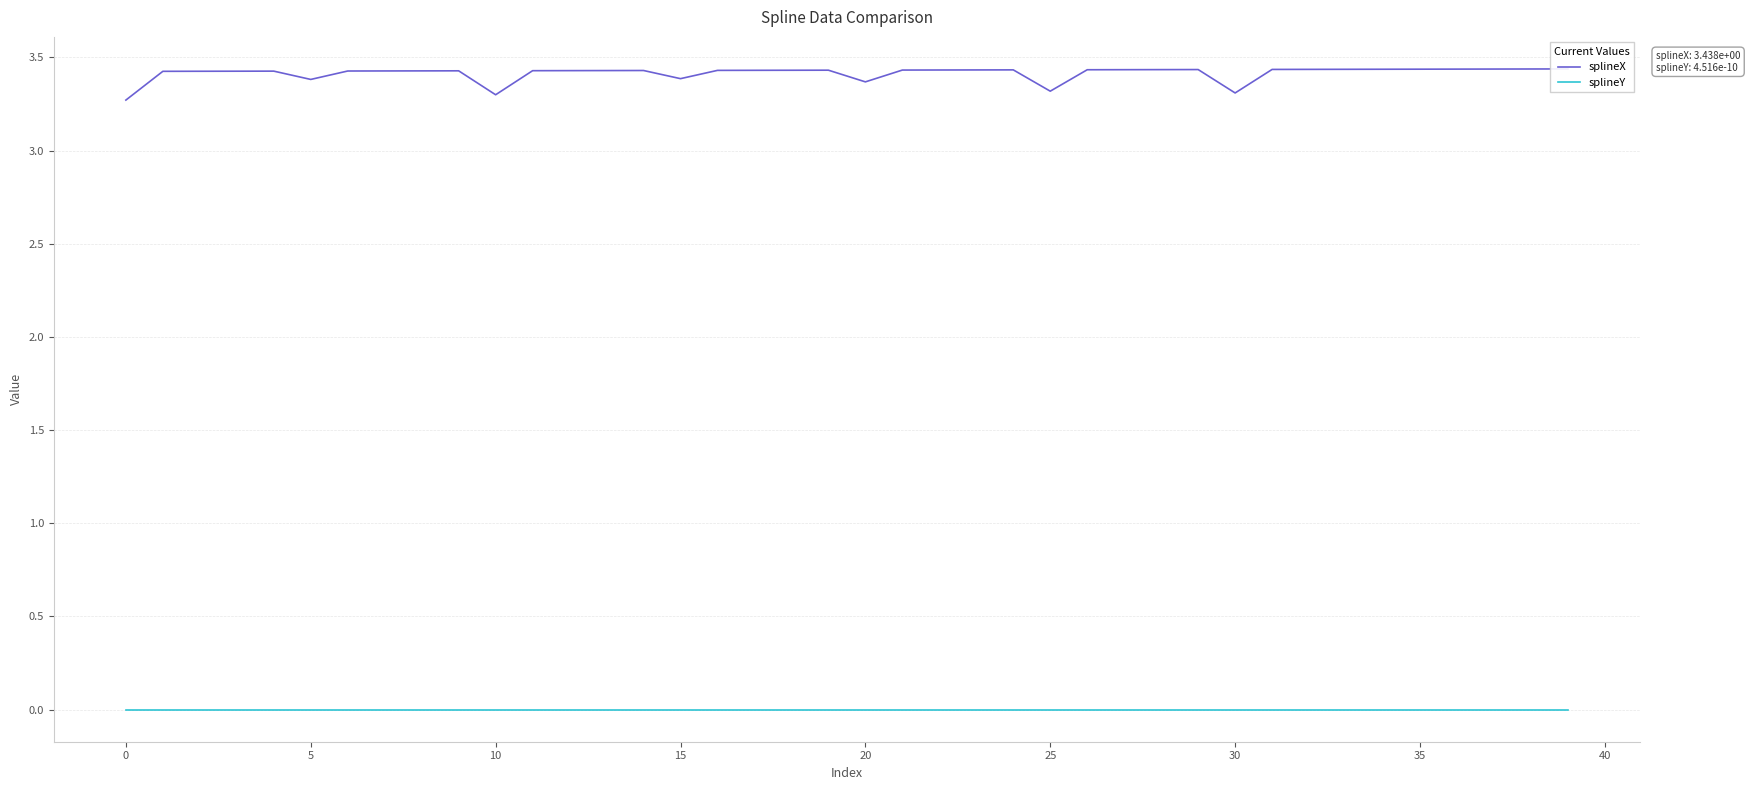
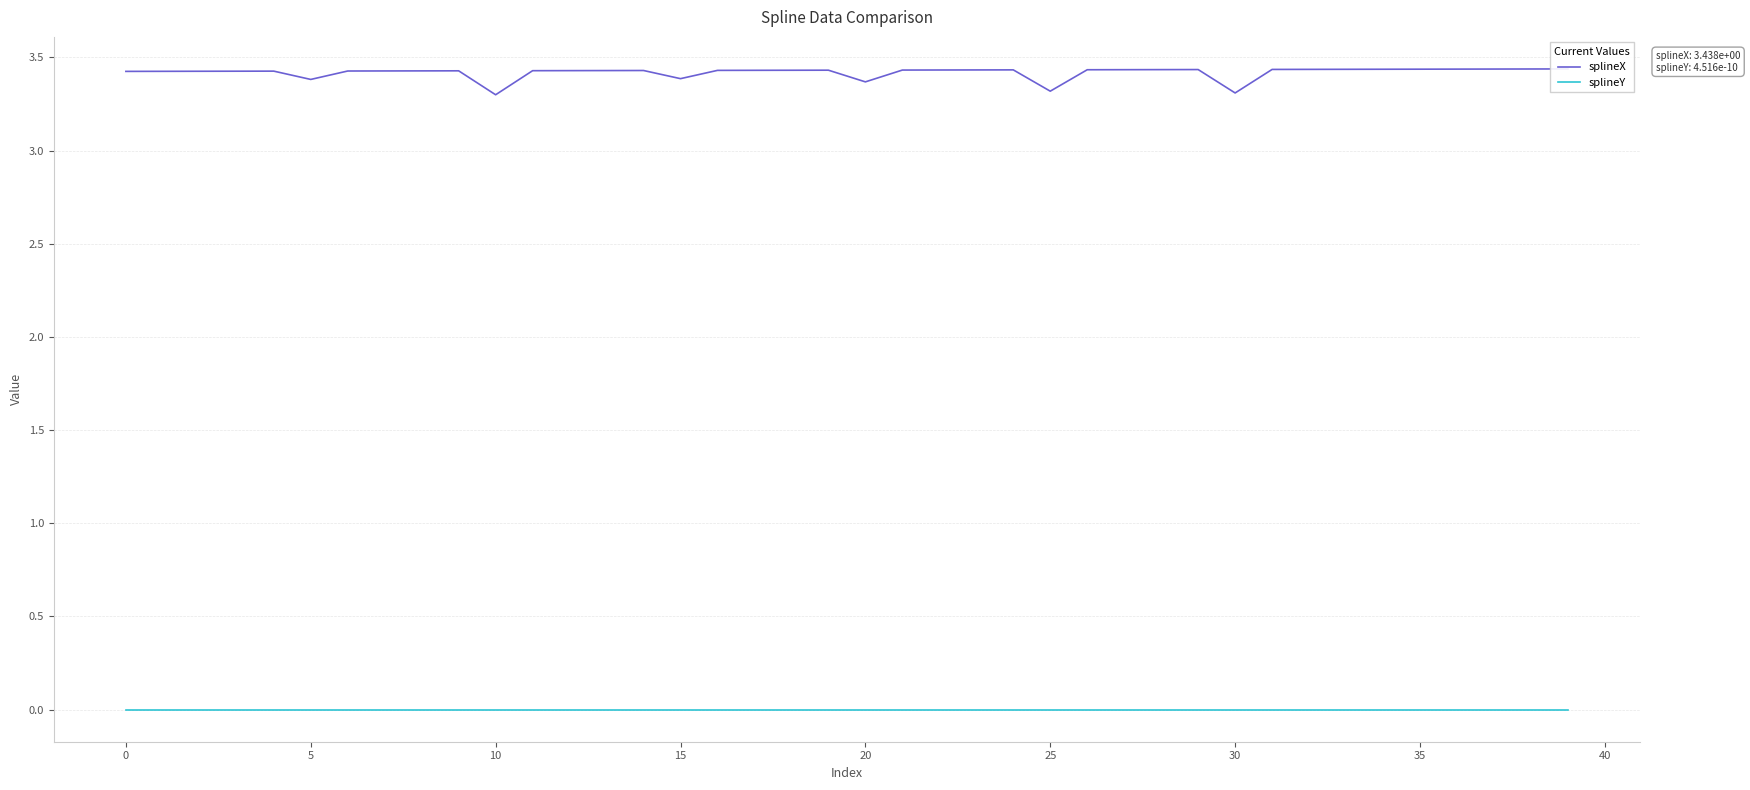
  {
    "splineX": {
-     "0": 3.27,
+     "0": 3.42,
      "5": 3.38,
      "10": 3.30,
      "15": 3.39,
      "20": 3.37,
      "25": 3.32,
      "30": 3.31,
      "35": 3.44
    },
    "splineY": {
      "0": 0.00,
      "5": 0.00,
      "10": 0.00,
      "15": 0.00,
      "20": 0.00,
      "25": 0.00,
      "30": 0.00,
      "35": 0.00
    }
  }
